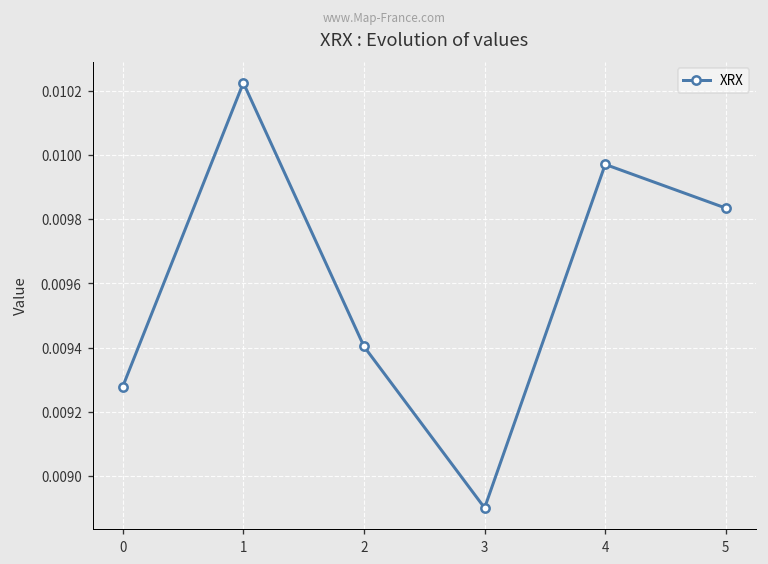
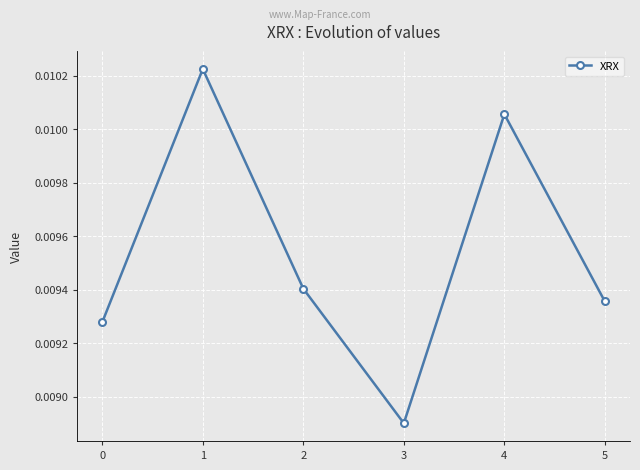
  {
    "0": 0.00928,
    "1": 0.01023,
    "2": 0.00940,
    "3": 0.00890,
-   "4": 0.00997,
-   "5": 0.00983
+   "4": 0.01006,
+   "5": 0.00936
  }
